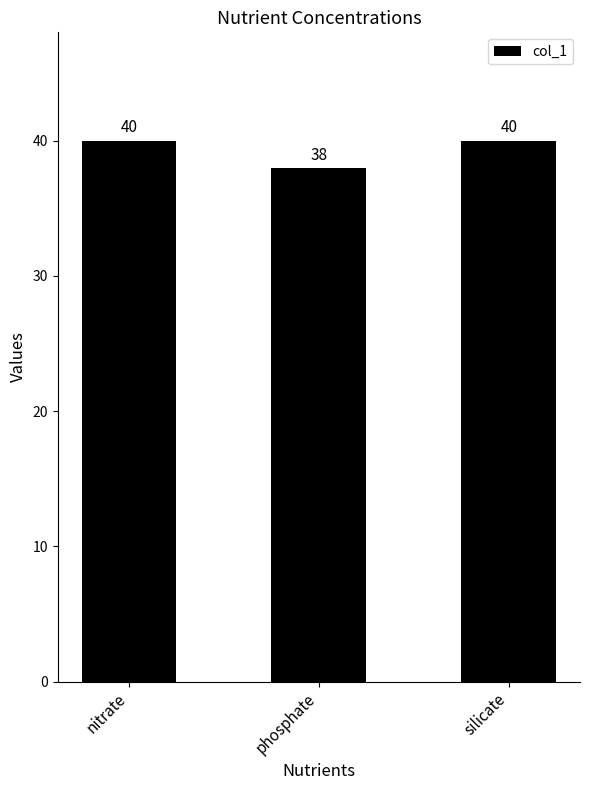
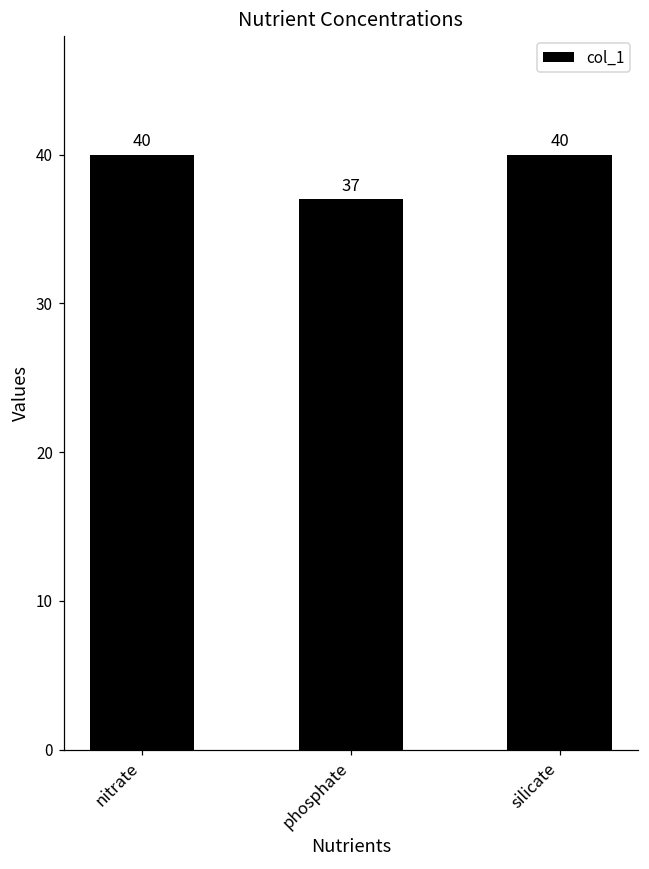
  {
    "nitrate": 40,
-   "phosphate": 38,
+   "phosphate": 37,
    "silicate": 40
  }
